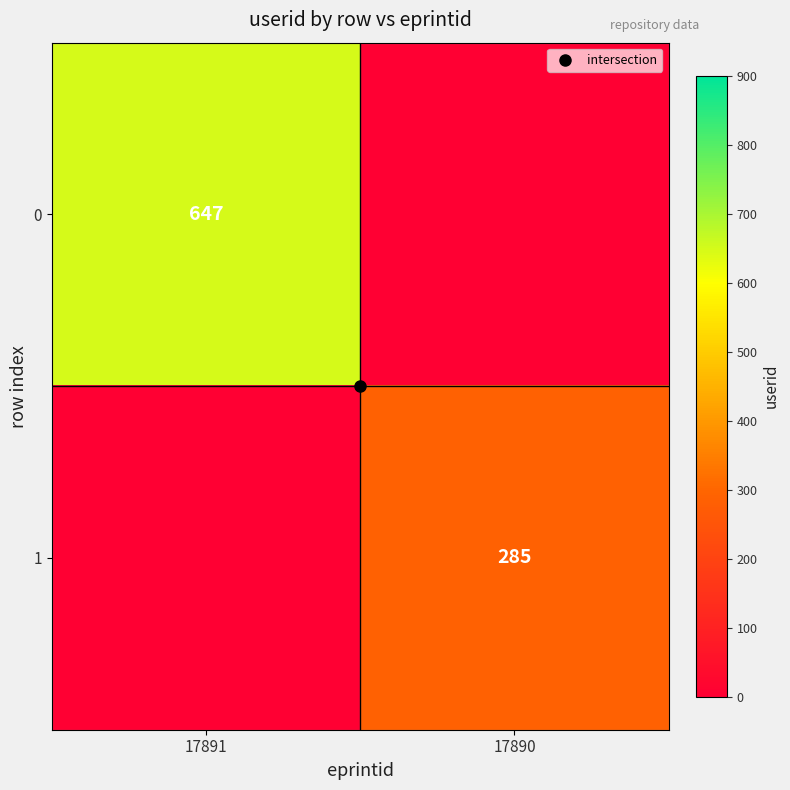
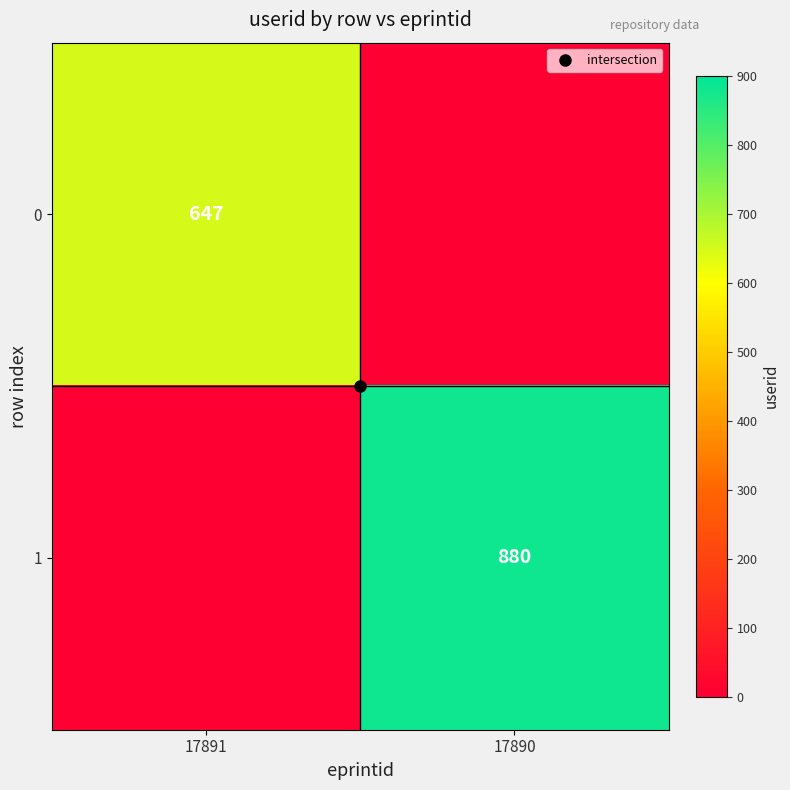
  {
    "0": {
      "17891": 647
    },
    "1": {
-     "17890": 285
+     "17890": 880
    }
  }
